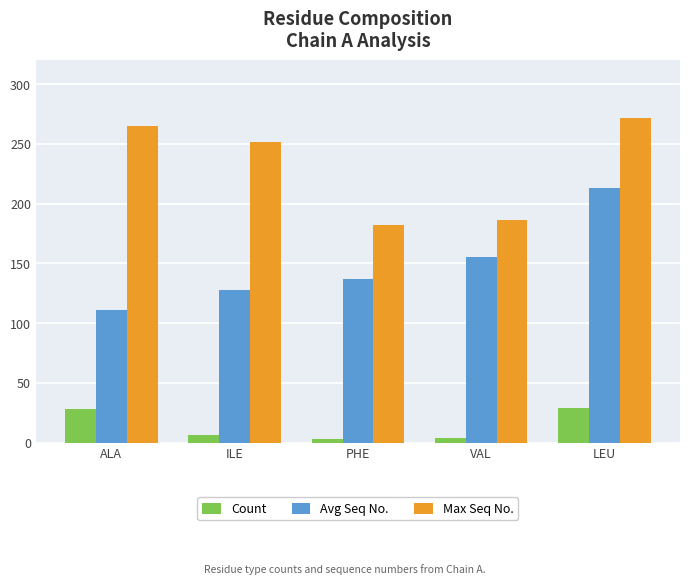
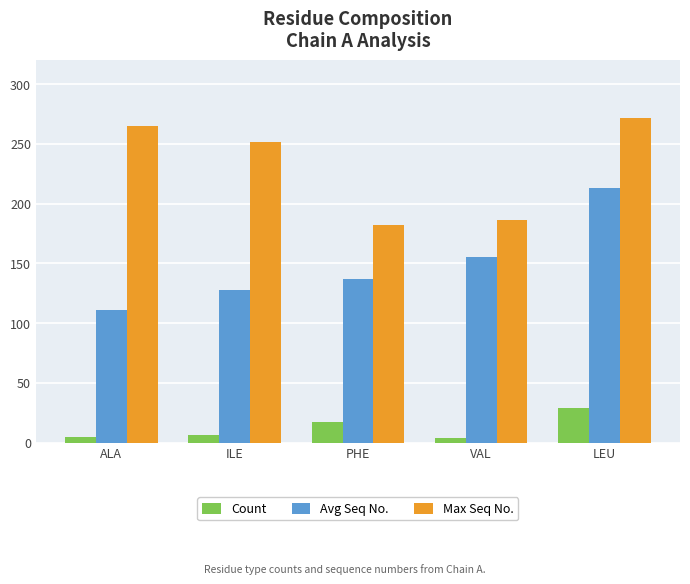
  {
    "Count": {
-     "ALA": 28,
+     "ALA": 5,
      "ILE": 6,
-     "PHE": 3,
+     "PHE": 17,
      "VAL": 4,
      "LEU": 29
    },
    "Avg Seq No.": {
      "ALA": 111,
      "ILE": 128,
      "PHE": 137,
      "VAL": 155,
      "LEU": 213
    },
    "Max Seq No.": {
      "ALA": 265,
      "ILE": 252,
      "PHE": 182,
      "VAL": 186,
      "LEU": 272
    }
  }
